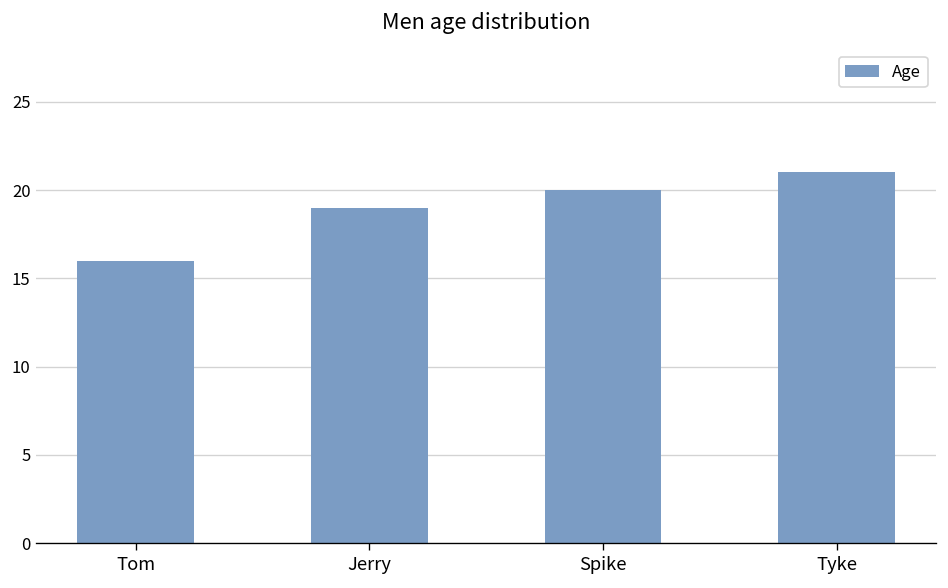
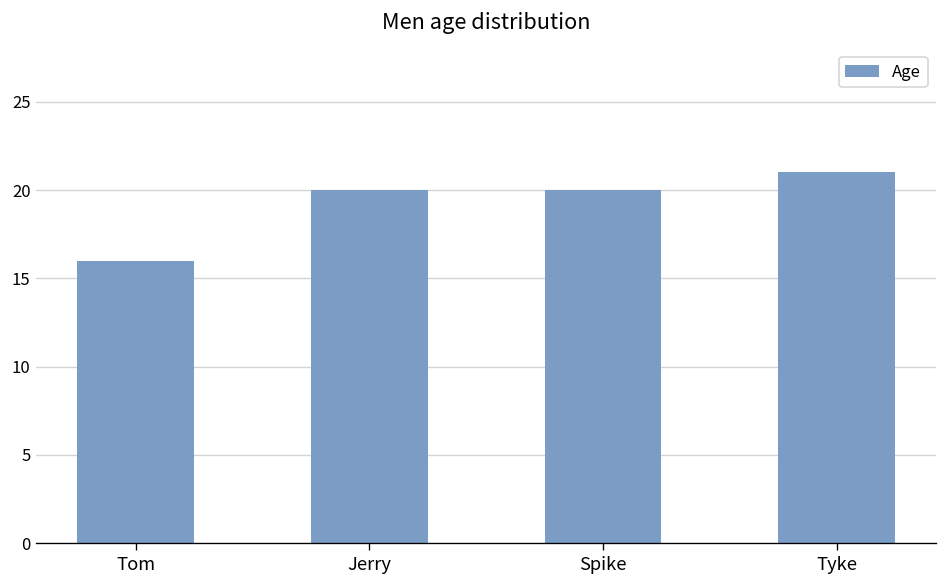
  {
    "Tom": 16,
-   "Jerry": 19,
+   "Jerry": 20,
    "Spike": 20,
    "Tyke": 21
  }
